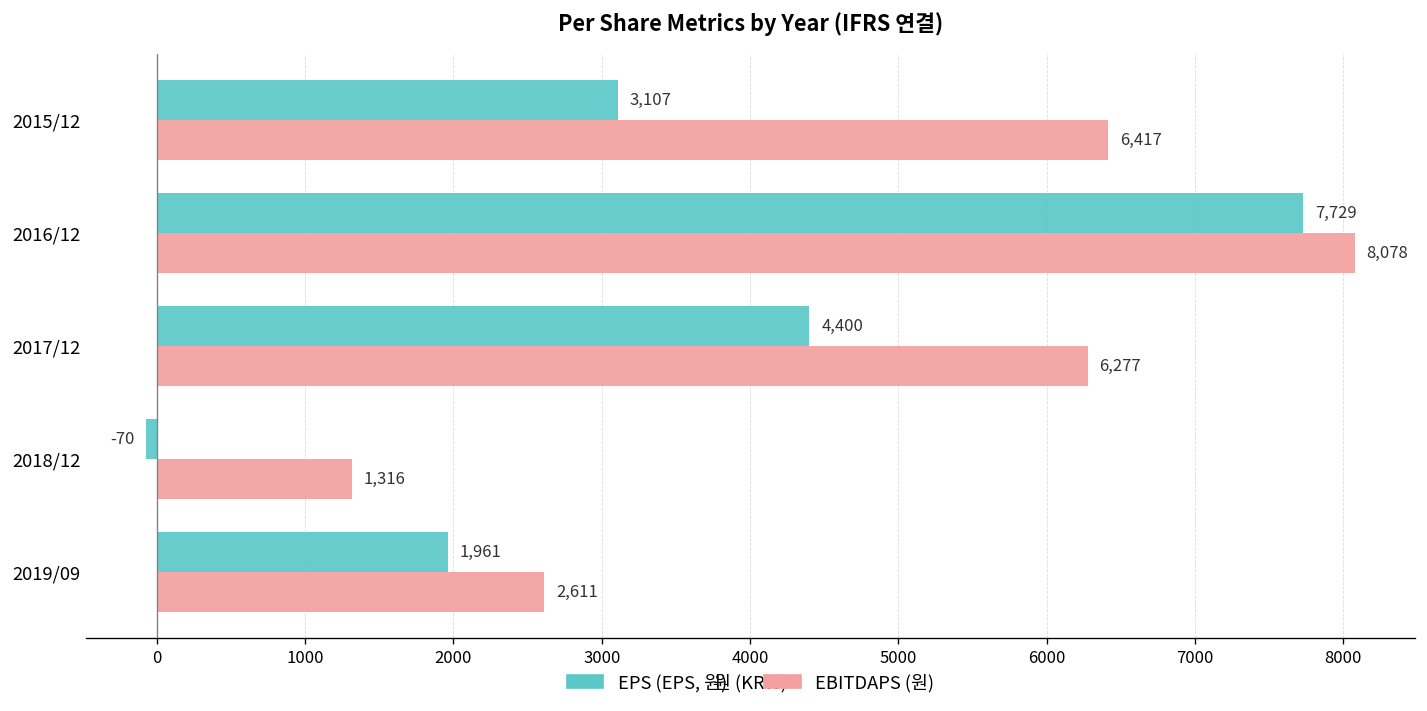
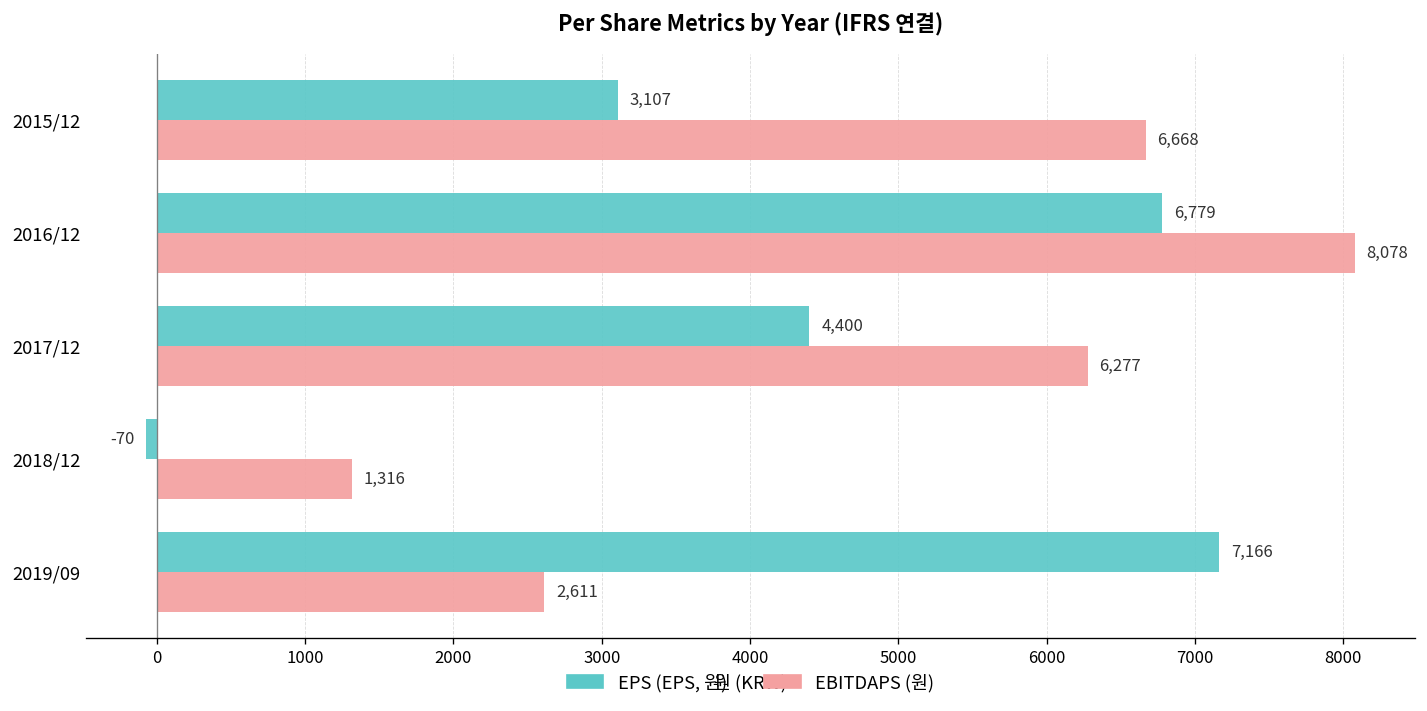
  {
    "EPS (EPS, 원)": {
      "2015/12": "3,107",
-     "2016/12": "7,729",
+     "2016/12": "6,779",
      "2017/12": "4,400",
      "2018/12": "-70",
-     "2019/09": "1,961"
+     "2019/09": "7,166"
    },
    "EBITDAPS (원)": {
-     "2015/12": "6,417",
+     "2015/12": "6,668",
      "2016/12": "8,078",
      "2017/12": "6,277",
      "2018/12": "1,316",
      "2019/09": "2,611"
    }
  }
